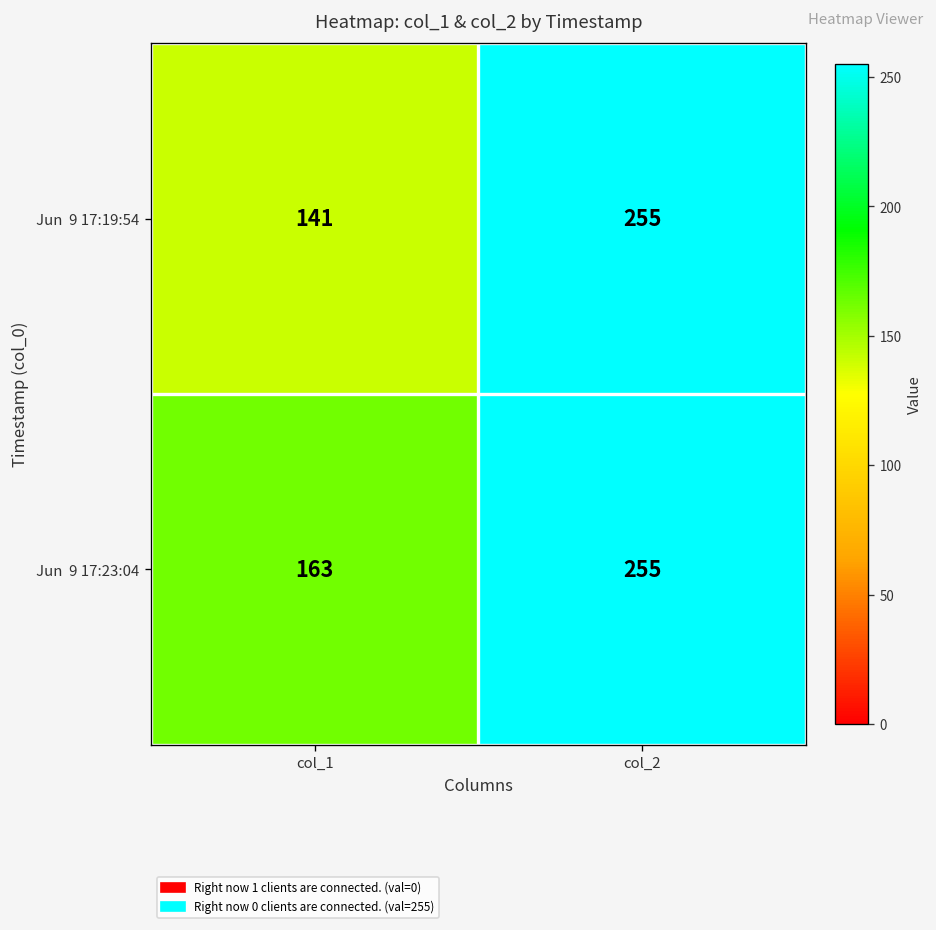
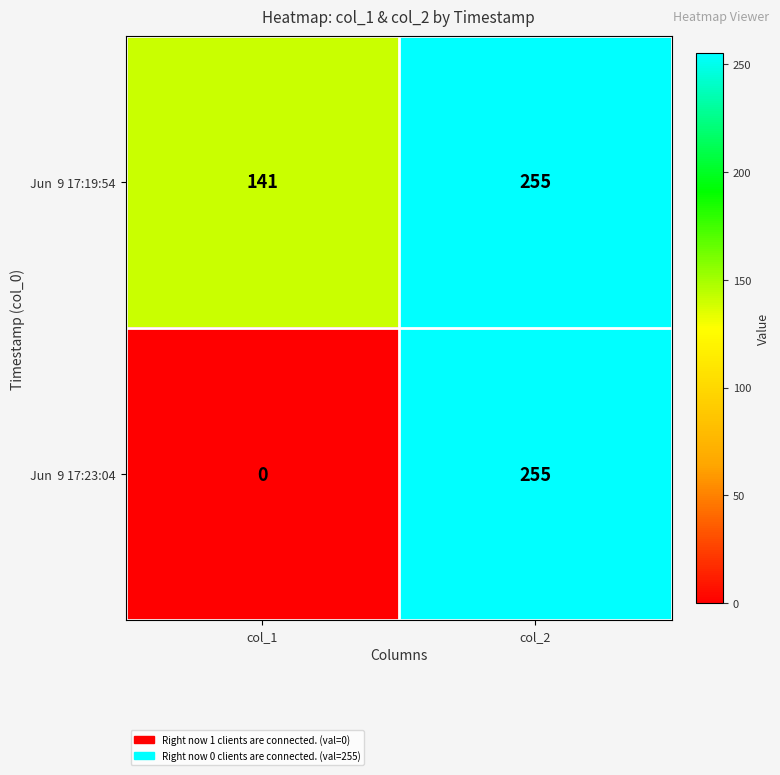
  {
    "Jun 9 17:19:54": {
      "col_1": 141,
      "col_2": 255
    },
    "Jun 9 17:23:04": {
-     "col_1": 163,
+     "col_1": 0,
      "col_2": 255
    }
  }
